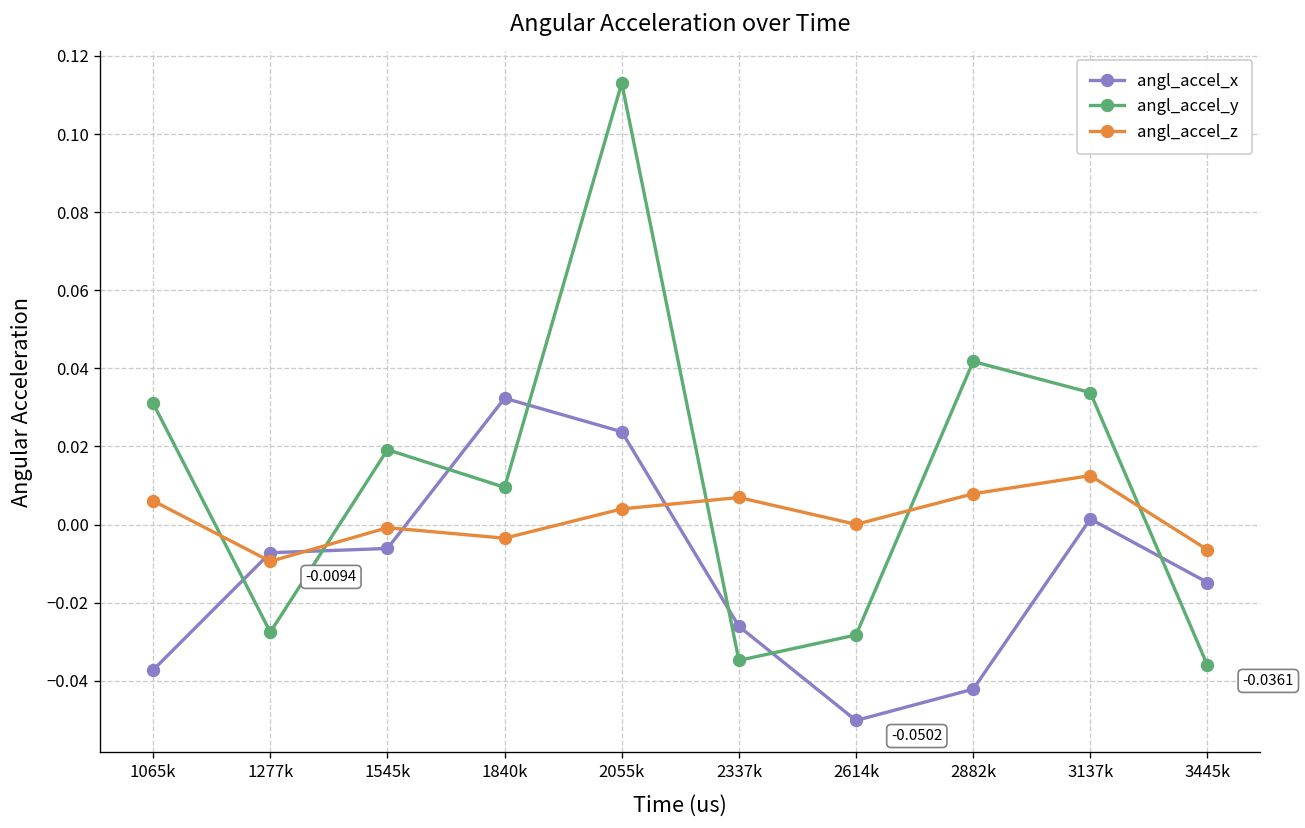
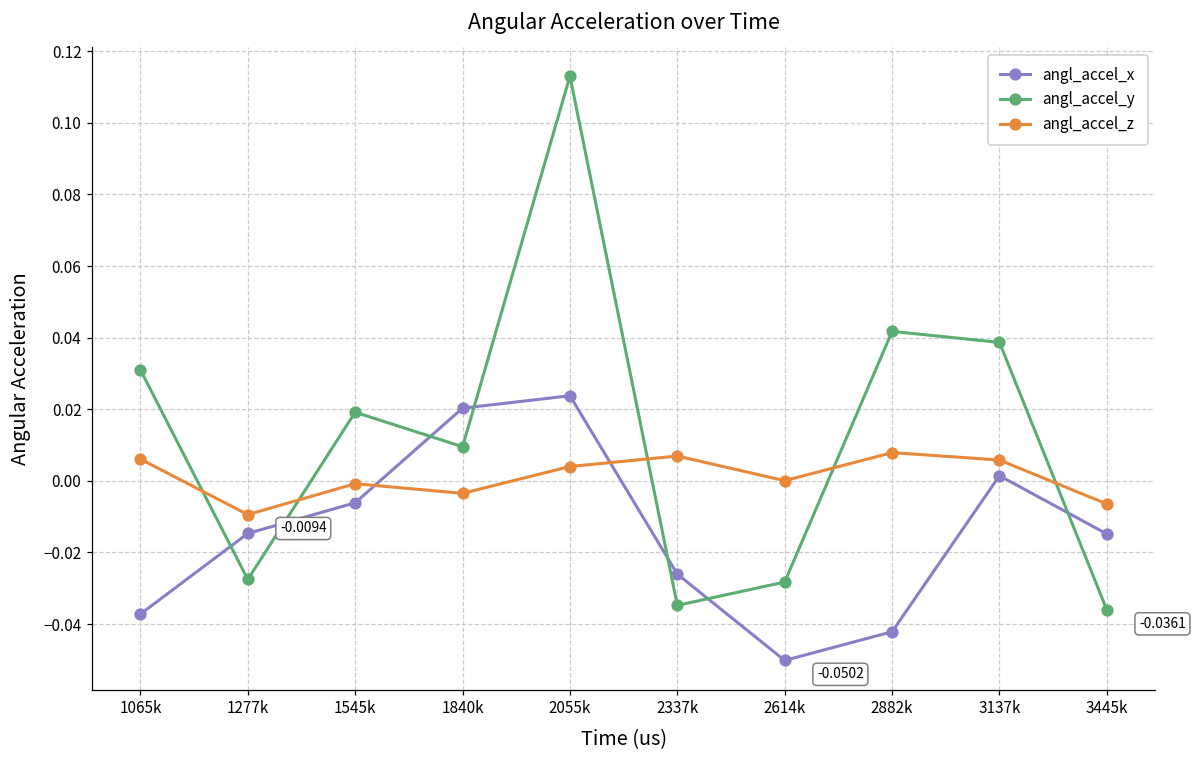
  {
    "angl_accel_x": {
      "1065k": -0.037,
-     "1277k": -0.007,
+     "1277k": -0.015,
      "1545k": -0.006,
-     "1840k": 0.032,
+     "1840k": 0.020,
      "2055k": 0.024,
      "2337k": -0.026,
      "2614k": -0.050,
      "2882k": -0.042,
      "3137k": 0.001,
      "3445k": -0.015
    },
    "angl_accel_y": {
      "1065k": 0.031,
      "1277k": -0.028,
      "1545k": 0.019,
      "1840k": 0.010,
      "2055k": 0.113,
      "2337k": -0.035,
      "2614k": -0.028,
      "2882k": 0.042,
-     "3137k": 0.034,
+     "3137k": 0.039,
      "3445k": -0.036
    },
    "angl_accel_z": {
      "1065k": 0.006,
      "1277k": -0.009,
      "1545k": -0.001,
      "1840k": -0.003,
      "2055k": 0.004,
      "2337k": 0.007,
      "2614k": 0.000,
      "2882k": 0.008,
-     "3137k": 0.013,
+     "3137k": 0.006,
      "3445k": -0.006
    }
  }
